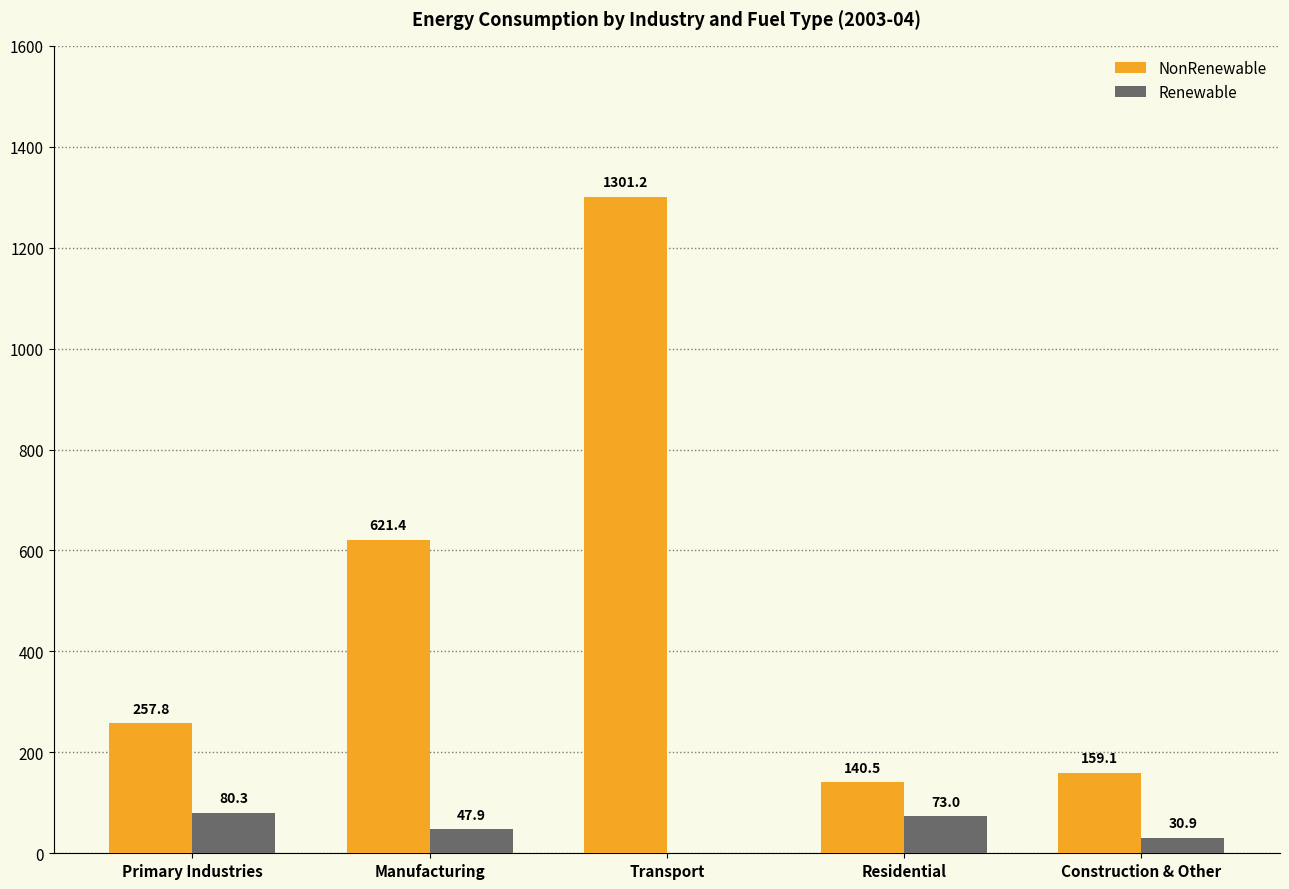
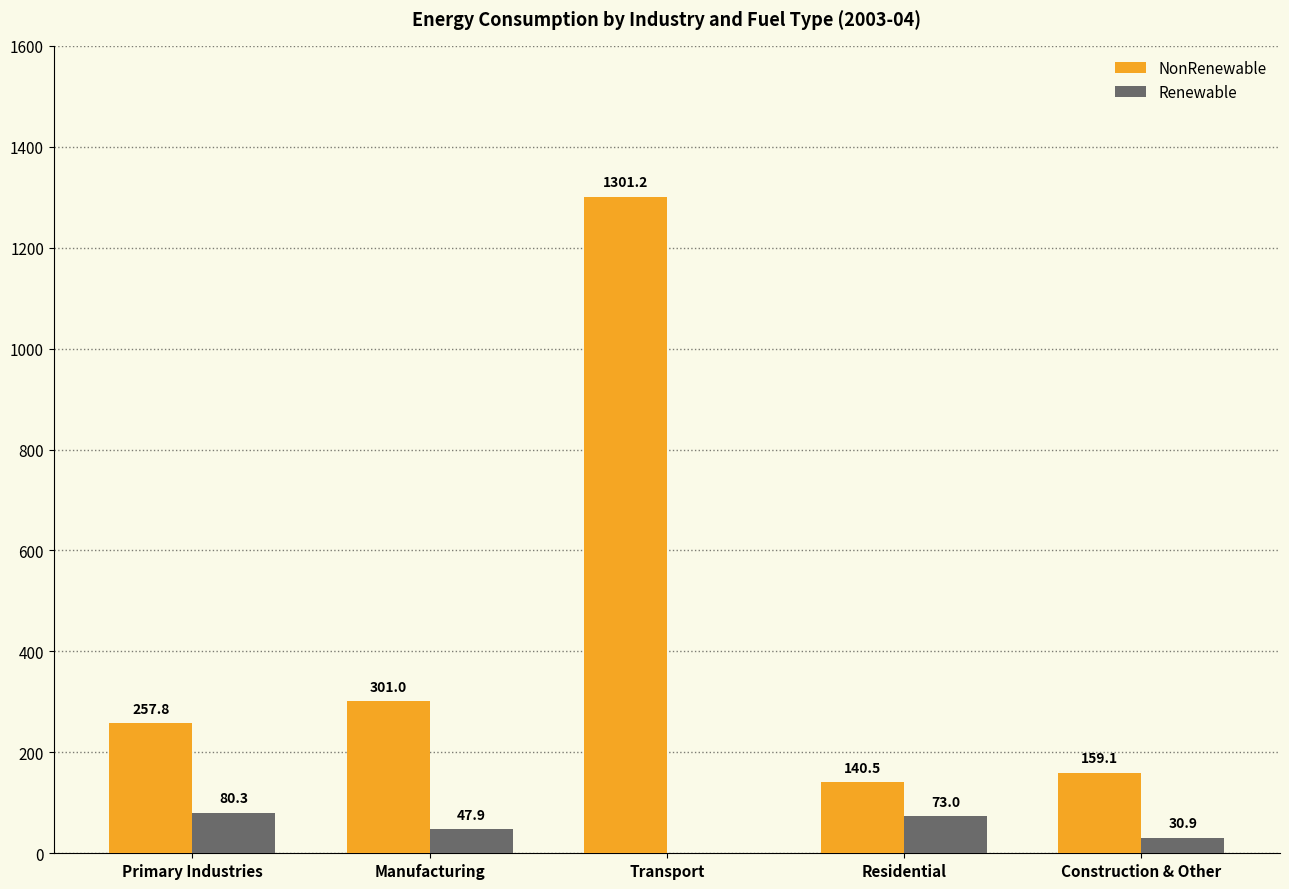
  {
    "NonRenewable": {
      "Primary Industries": 257.8,
-     "Manufacturing": 621.4,
+     "Manufacturing": 301.0,
      "Transport": 1301.2,
      "Residential": 140.5,
      "Construction & Other": 159.1
    },
    "Renewable": {
      "Primary Industries": 80.3,
      "Manufacturing": 47.9,
      "Residential": 73.0,
      "Construction & Other": 30.9
    }
  }
